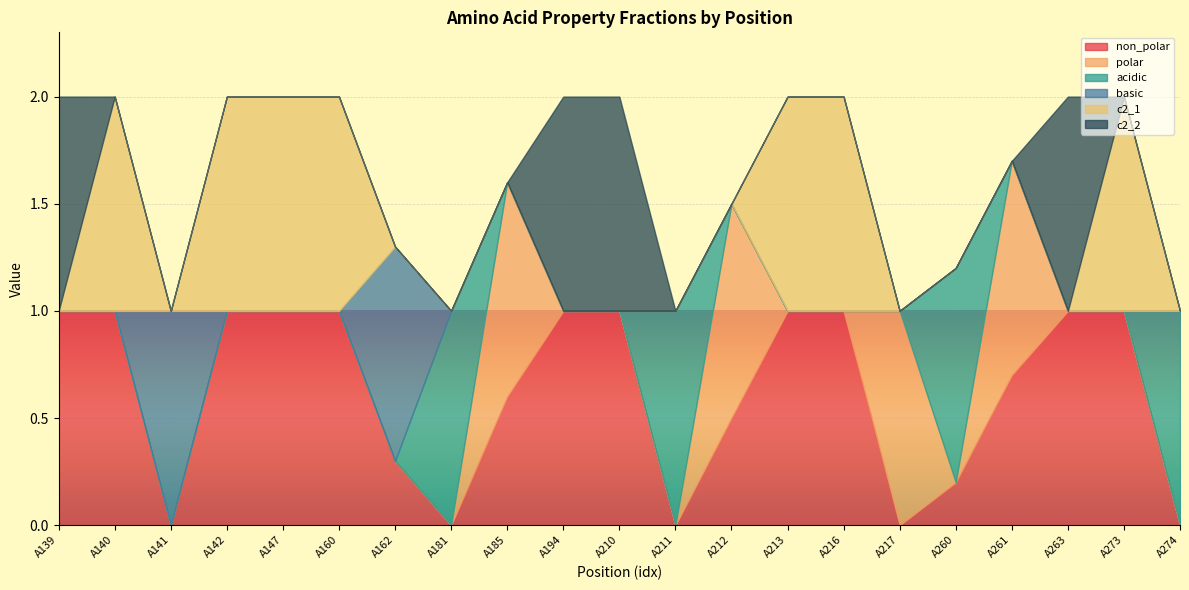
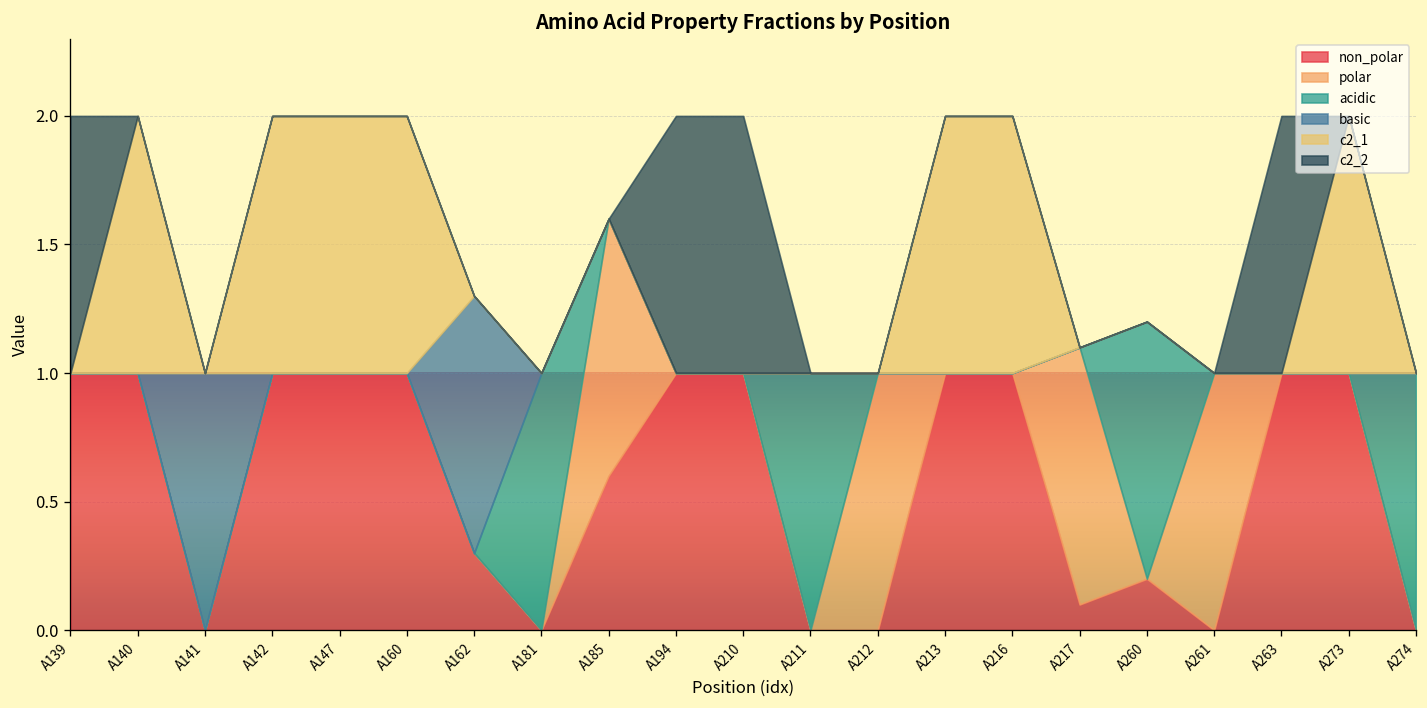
  {
    "non_polar": {
      "A185": 0.6,
-     "A212": 0.5,
-     "A217": 0.0,
-     "A261": 0.7
+     "A212": 0.0,
+     "A217": 0.1,
+     "A261": 0.0
    },
    "c2_2": {
      "A139": 1.0,
      "A194": 1.0,
      "A210": 1.0,
      "A263": 1.0
    }
  }
